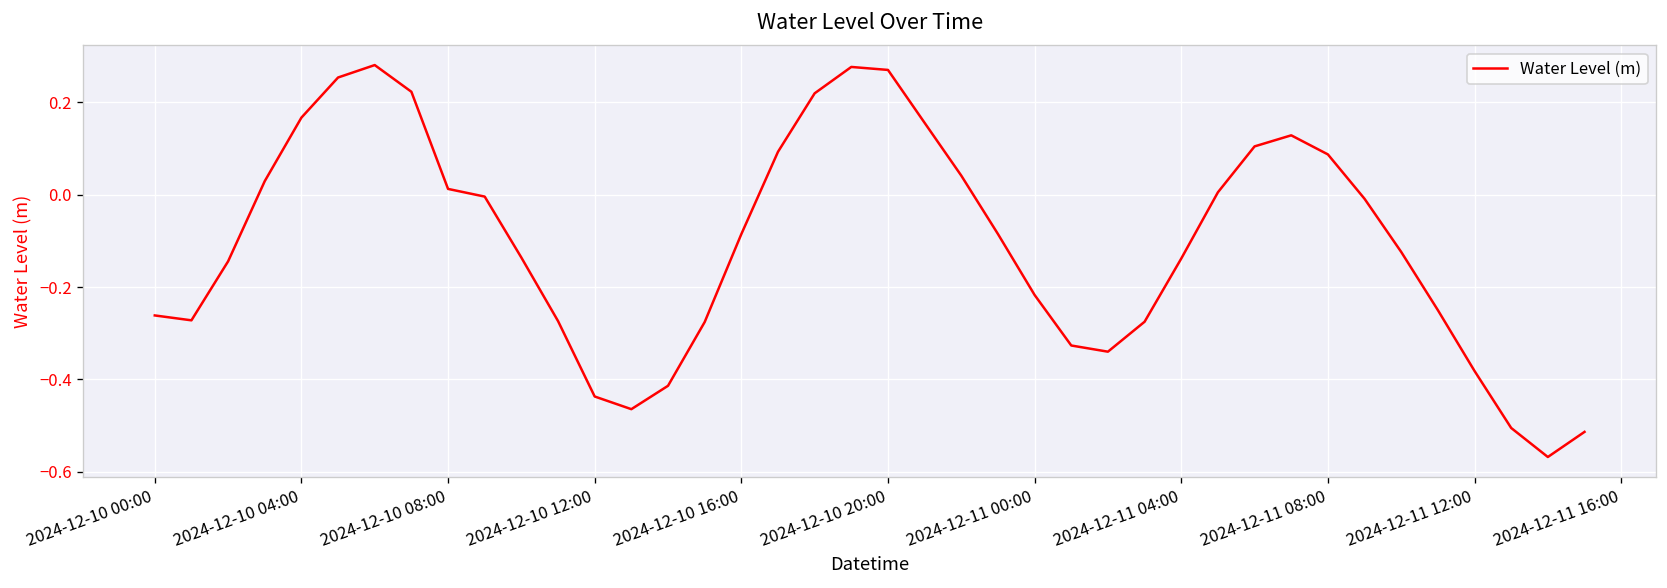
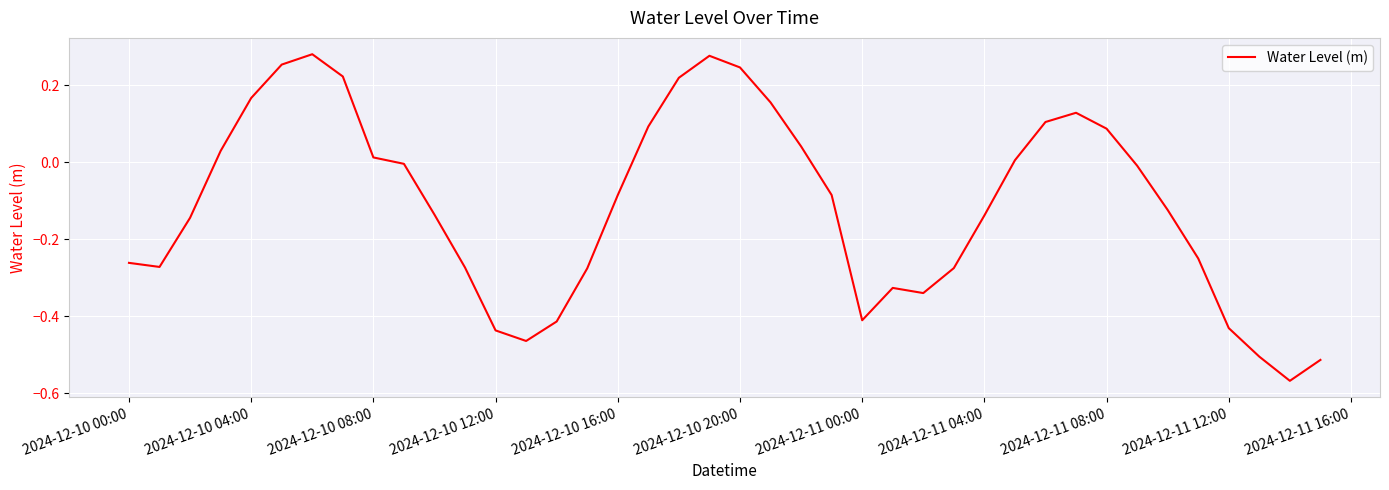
  {
    "2024-12-10 00:00": -0.26,
    "2024-12-10 04:00": 0.17,
    "2024-12-10 08:00": 0.01,
    "2024-12-10 12:00": -0.44,
    "2024-12-10 16:00": -0.09,
-   "2024-12-10 20:00": 0.27,
-   "2024-12-11 00:00": -0.22,
+   "2024-12-10 20:00": 0.25,
+   "2024-12-11 00:00": -0.41,
    "2024-12-11 04:00": -0.14,
    "2024-12-11 08:00": 0.09,
-   "2024-12-11 12:00": -0.38
+   "2024-12-11 12:00": -0.43
  }
